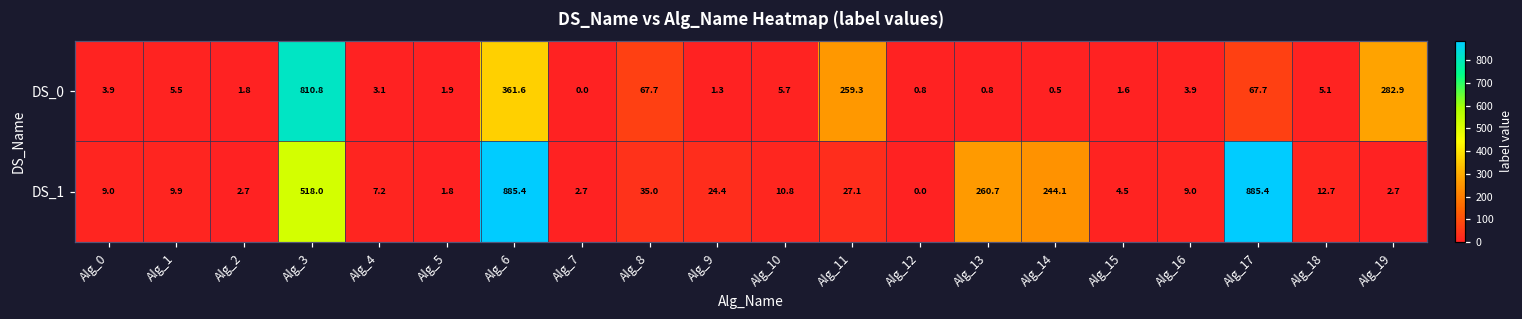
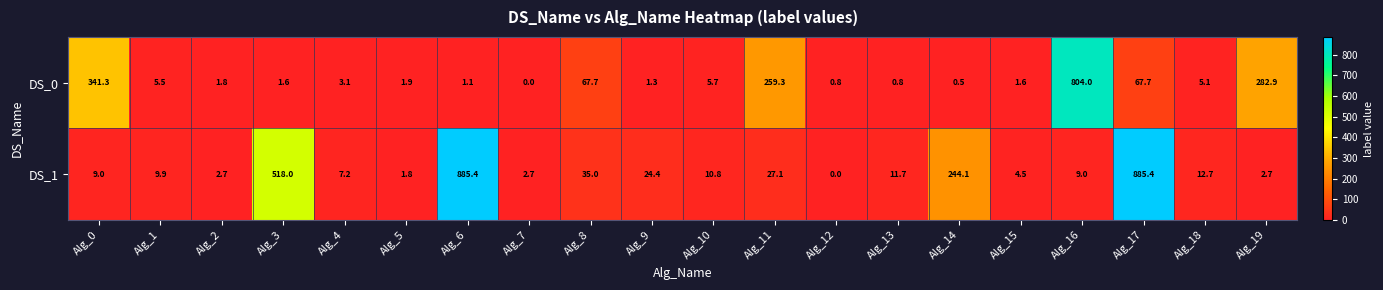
  {
    "DS_0": {
-     "Alg_0": 3.9,
+     "Alg_0": 341.3,
      "Alg_1": 5.5,
      "Alg_2": 1.8,
-     "Alg_3": 810.8,
+     "Alg_3": 1.6,
      "Alg_4": 3.1,
      "Alg_5": 1.9,
-     "Alg_6": 361.6,
+     "Alg_6": 1.1,
      "Alg_7": 0.0,
      "Alg_8": 67.7,
      "Alg_9": 1.3,
      "Alg_10": 5.7,
      "Alg_11": 259.3,
      "Alg_12": 0.8,
      "Alg_13": 0.8,
      "Alg_14": 0.5,
      "Alg_15": 1.6,
-     "Alg_16": 3.9,
+     "Alg_16": 804.0,
      "Alg_17": 67.7,
      "Alg_18": 5.1,
      "Alg_19": 282.9
    },
    "DS_1": {
      "Alg_0": 9.0,
      "Alg_1": 9.9,
      "Alg_2": 2.7,
      "Alg_3": 518.0,
      "Alg_4": 7.2,
      "Alg_5": 1.8,
      "Alg_6": 885.4,
      "Alg_7": 2.7,
      "Alg_8": 35.0,
      "Alg_9": 24.4,
      "Alg_10": 10.8,
      "Alg_11": 27.1,
      "Alg_12": 0.0,
-     "Alg_13": 260.7,
+     "Alg_13": 11.7,
      "Alg_14": 244.1,
      "Alg_15": 4.5,
      "Alg_16": 9.0,
      "Alg_17": 885.4,
      "Alg_18": 12.7,
      "Alg_19": 2.7
    }
  }
